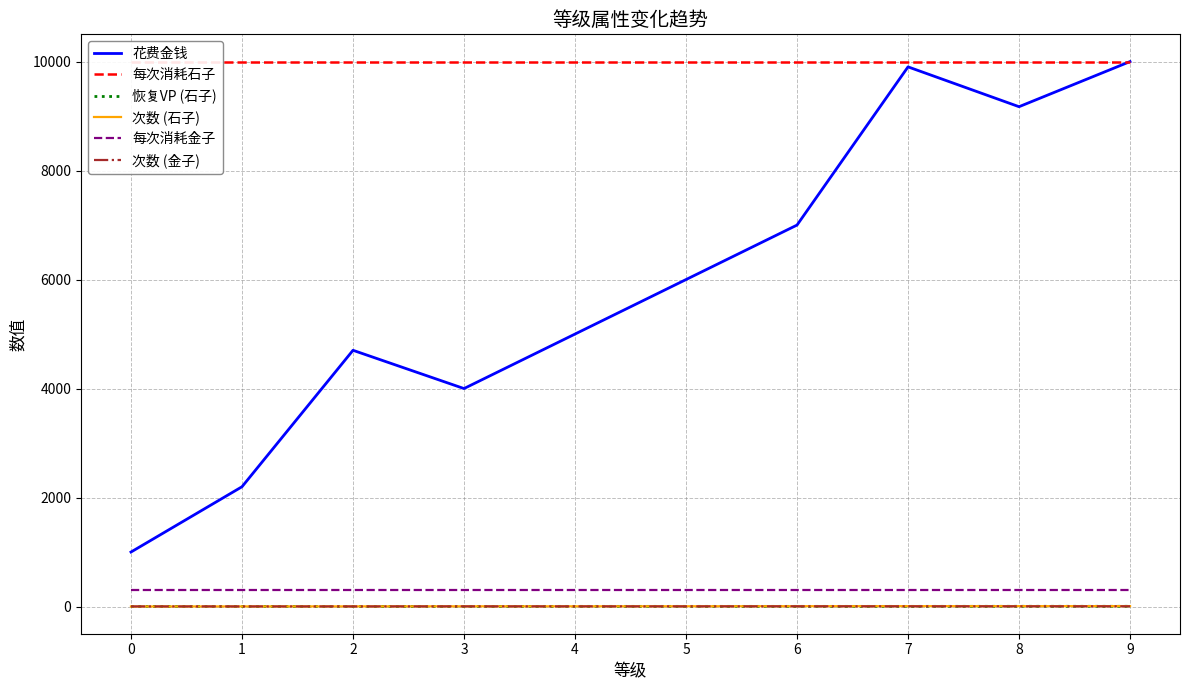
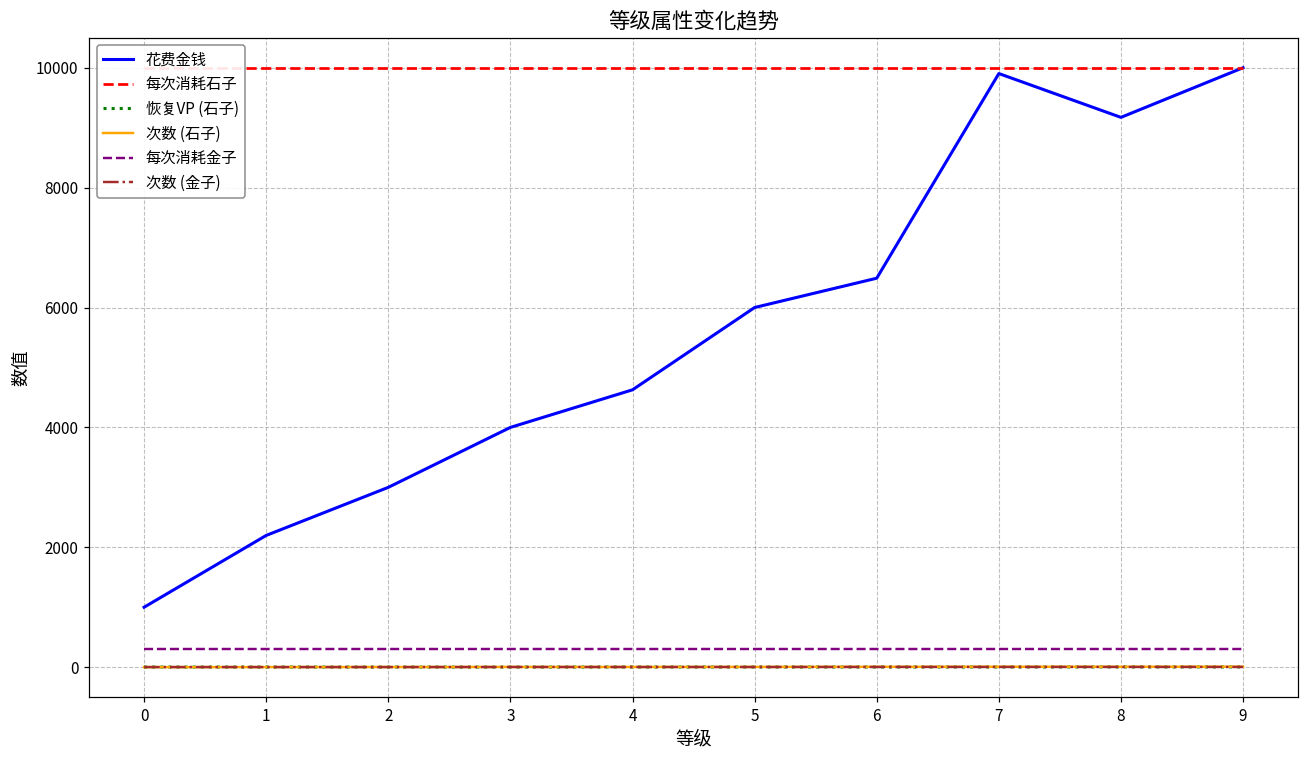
  {
    "花费金钱": {
      "0": 1000,
      "1": 2200,
-     "2": 4700,
+     "2": 3000,
      "3": 4000,
-     "4": 5000,
+     "4": 4600,
      "5": 6000,
-     "6": 7000,
+     "6": 6500,
      "7": 9900,
      "8": 9200
    },
    "每次消耗石子": {
      "1": 10000,
      "2": 10000,
      "3": 10000,
      "4": 10000,
      "5": 10000,
      "6": 10000,
      "7": 10000,
      "8": 10000
    },
    "次数 (金子)": {
      "0": 0,
      "1": 0,
      "2": 0,
      "3": 0,
      "4": 0,
      "5": 0,
      "6": 0,
      "7": 0,
      "8": 0,
      "9": 0
    },
    "每次消耗金子": {
      "0": 300,
      "1": 300,
      "2": 300,
      "3": 300,
      "4": 300,
      "5": 300,
      "6": 300,
      "7": 300,
      "8": 300,
      "9": 300
    }
  }
